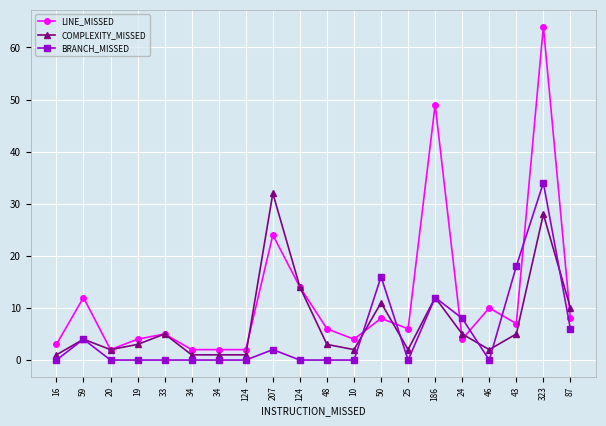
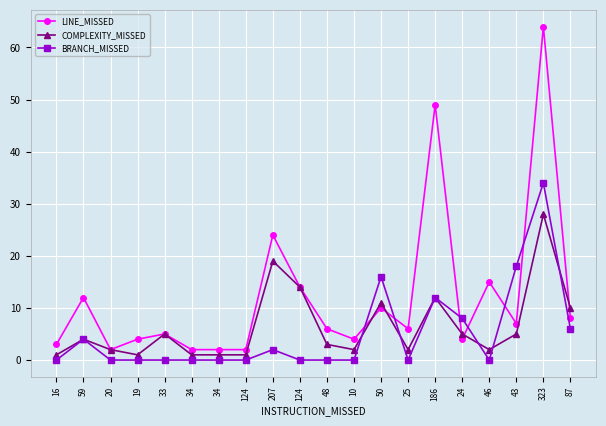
  {
    "LINE_MISSED": {
      "16": 3,
      "59": 12,
      "19": 4,
      "207": 24,
      "48": 6,
      "10": 4,
-     "50": 8,
+     "50": 10,
      "25": 6,
      "186": 49,
      "24": 4,
-     "46": 10,
+     "46": 15,
      "43": 7,
      "323": 64,
      "87": 8
    },
    "COMPLEXITY_MISSED": {
      "16": 1,
-     "19": 3,
-     "207": 32,
+     "19": 1,
+     "207": 19,
      "48": 3,
      "10": 2,
      "50": 11,
      "25": 2,
      "24": 5,
      "46": 2,
      "43": 5,
      "323": 28,
      "87": 10
    },
    "BRANCH_MISSED": {
      "16": 0,
      "20": 0,
      "19": 0,
      "33": 0,
      "207": 2,
      "48": 0,
      "10": 0,
      "50": 16,
      "25": 0,
      "24": 8,
      "46": 0,
      "43": 18,
      "323": 34,
      "87": 6
    }
  }
